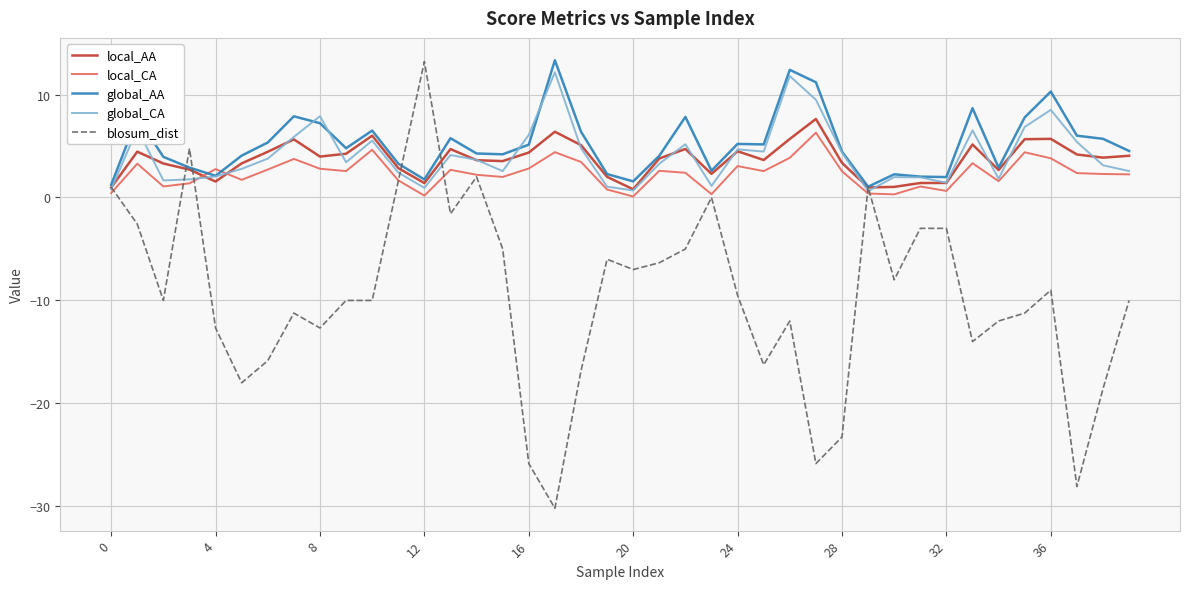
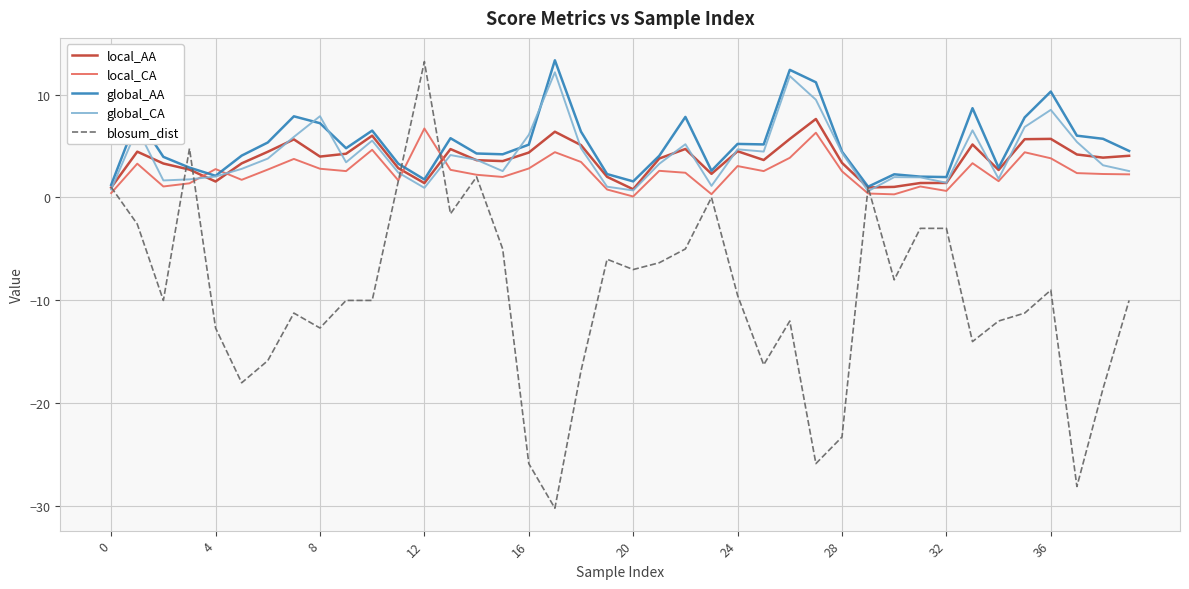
  {
    "local_AA": {
      "4": 1.6,
      "8": 4.0,
      "12": 1.4,
      "16": 4.4,
      "28": 3.4,
      "36": 5.7
    },
    "local_CA": {
      "0": 0.4,
      "4": 2.8,
      "8": 2.8,
-     "12": 0.2,
+     "12": 6.7,
      "16": 2.8,
      "20": 0.1,
      "24": 3.1,
      "28": 2.5,
      "32": 0.6,
      "36": 3.8
    },
    "global_AA": {
      "8": 7.2,
      "12": 1.8,
      "16": 5.1,
      "20": 1.6,
      "24": 5.2,
      "32": 2.0,
      "36": 10.3
    },
    "global_CA": {
      "8": 7.9,
      "12": 0.9,
      "16": 6.1,
      "36": 8.5
    },
    "blosum_dist": {
      "4": -12.7,
      "8": -12.7,
      "12": 13.2,
      "16": -25.8,
      "20": -7.0,
      "24": -9.5,
      "28": -23.3,
      "32": -3.0,
      "36": -9.0
    }
  }
